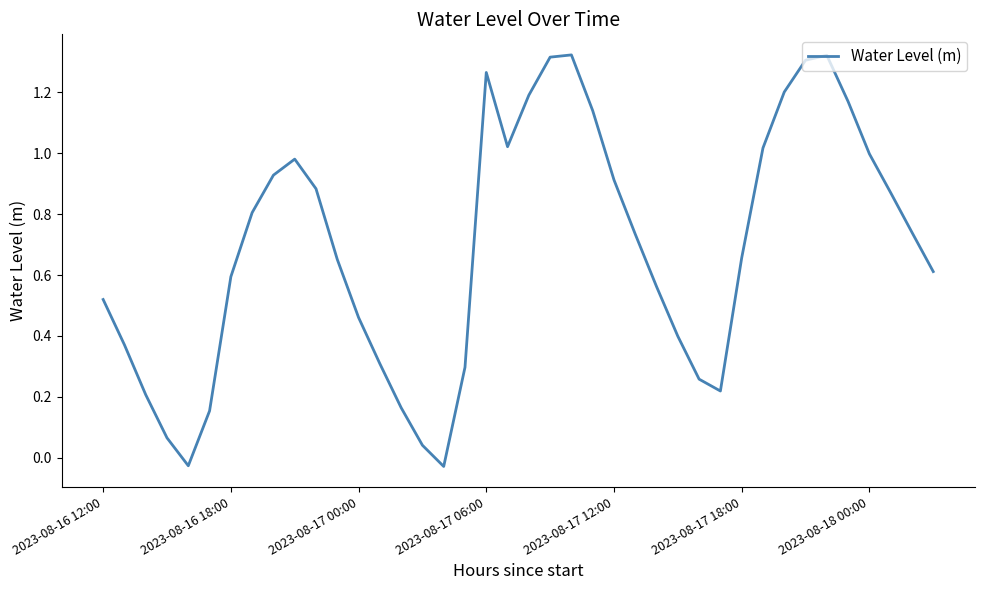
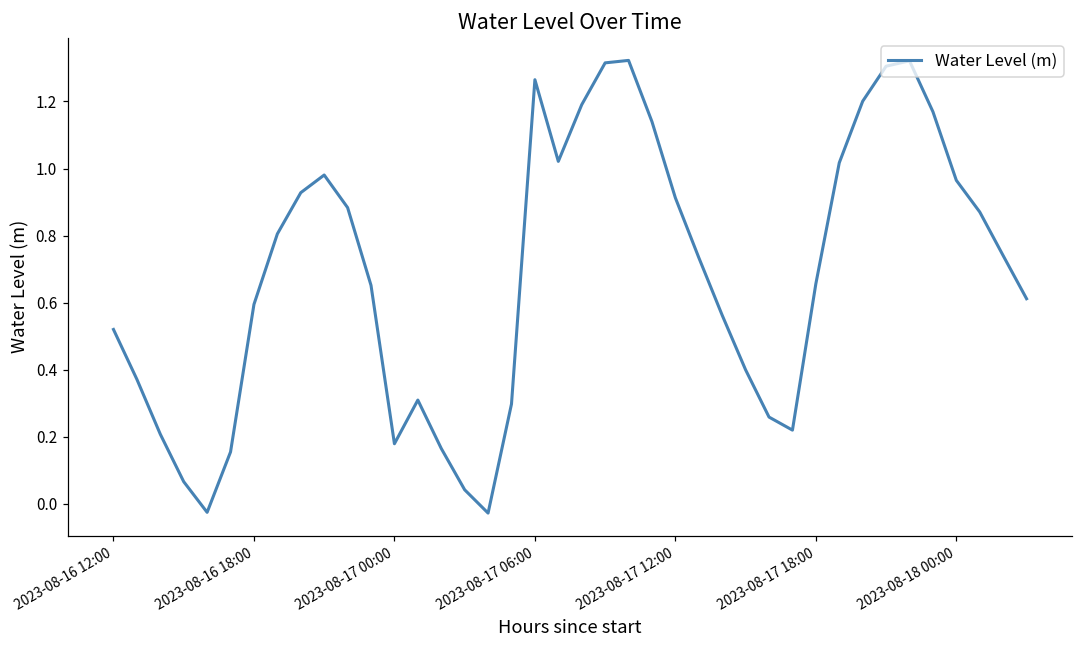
  {
    "2023-08-16 12:00": 0.52,
    "2023-08-16 18:00": 0.59,
-   "2023-08-17 00:00": 0.46,
+   "2023-08-17 00:00": 0.18,
    "2023-08-17 06:00": 1.26,
    "2023-08-17 12:00": 0.91,
    "2023-08-17 18:00": 0.66,
-   "2023-08-18 00:00": 1.00
+   "2023-08-18 00:00": 0.96
  }
